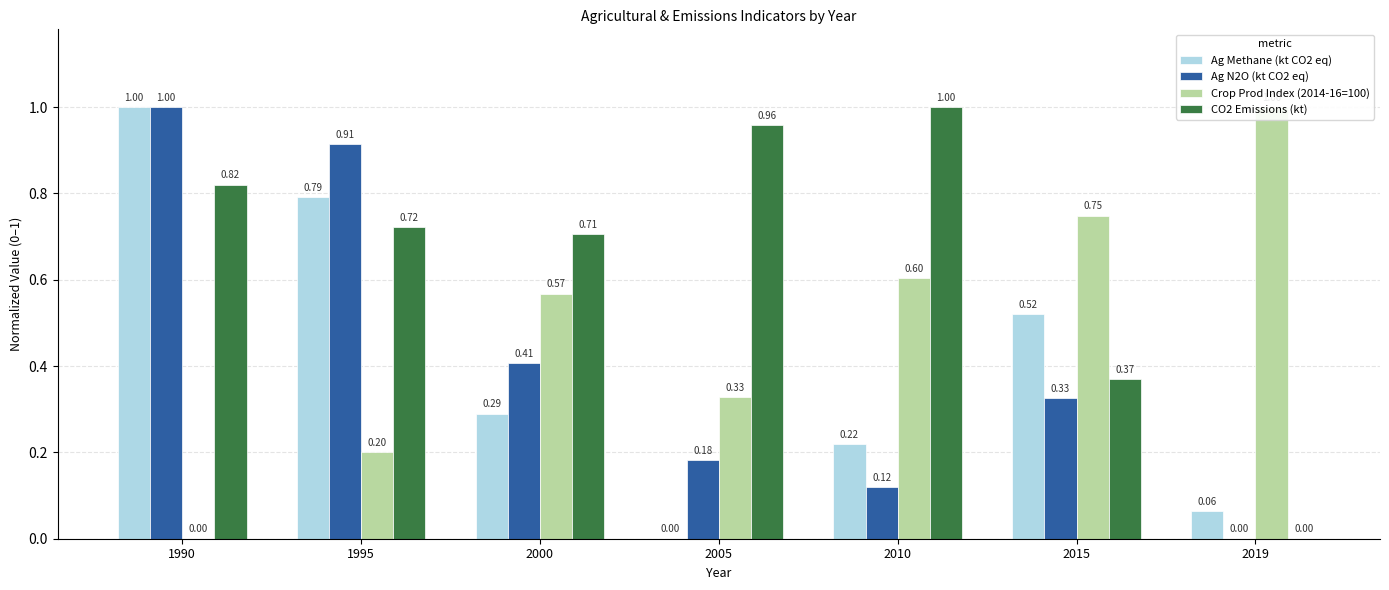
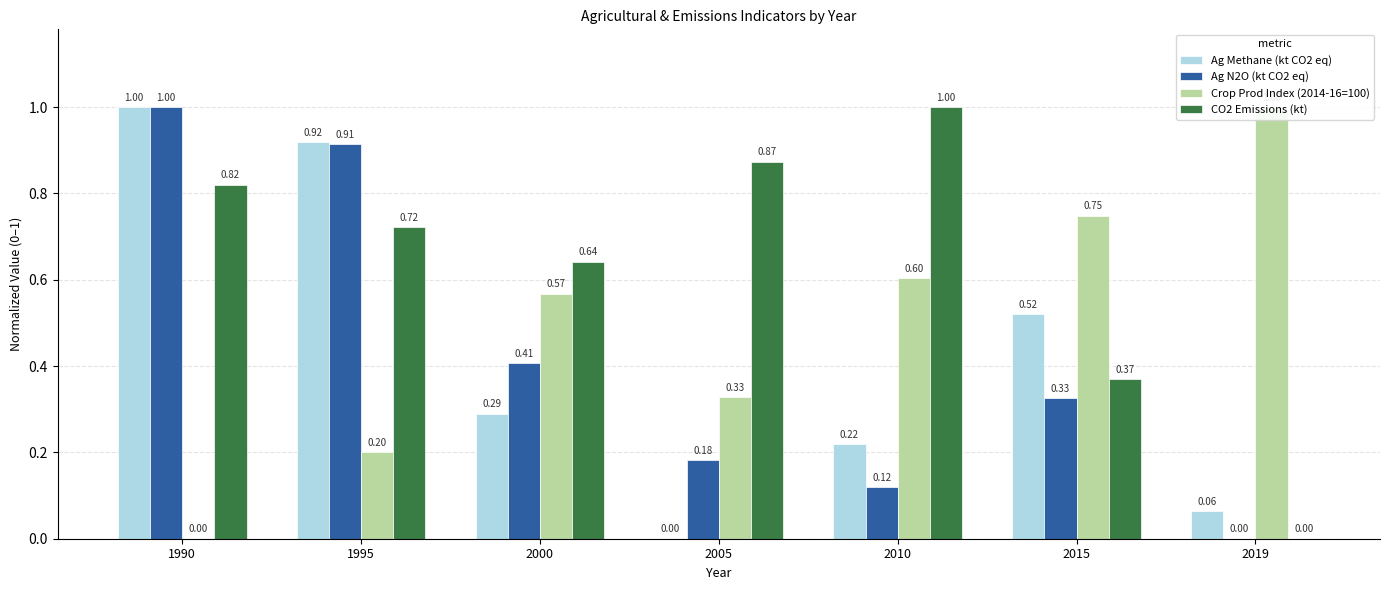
  {
    "Ag Methane (kt CO2 eq)": {
      "1990": 1.00,
-     "1995": 0.79,
+     "1995": 0.92,
      "2000": 0.29,
      "2005": 0.00,
      "2010": 0.22,
      "2015": 0.52,
      "2019": 0.06
    },
    "Ag N2O (kt CO2 eq)": {
      "1990": 1.00,
      "1995": 0.91,
      "2000": 0.41,
      "2005": 0.18,
      "2010": 0.12,
      "2015": 0.33,
      "2019": 0.00
    },
    "Crop Prod Index (2014-16=100)": {
      "1990": 0.00,
      "1995": 0.20,
      "2000": 0.57,
      "2005": 0.33,
      "2010": 0.60,
      "2015": 0.75
    },
    "CO2 Emissions (kt)": {
      "1990": 0.82,
      "1995": 0.72,
-     "2000": 0.71,
-     "2005": 0.96,
+     "2000": 0.64,
+     "2005": 0.87,
      "2010": 1.00,
      "2015": 0.37,
      "2019": 0.00
    }
  }
